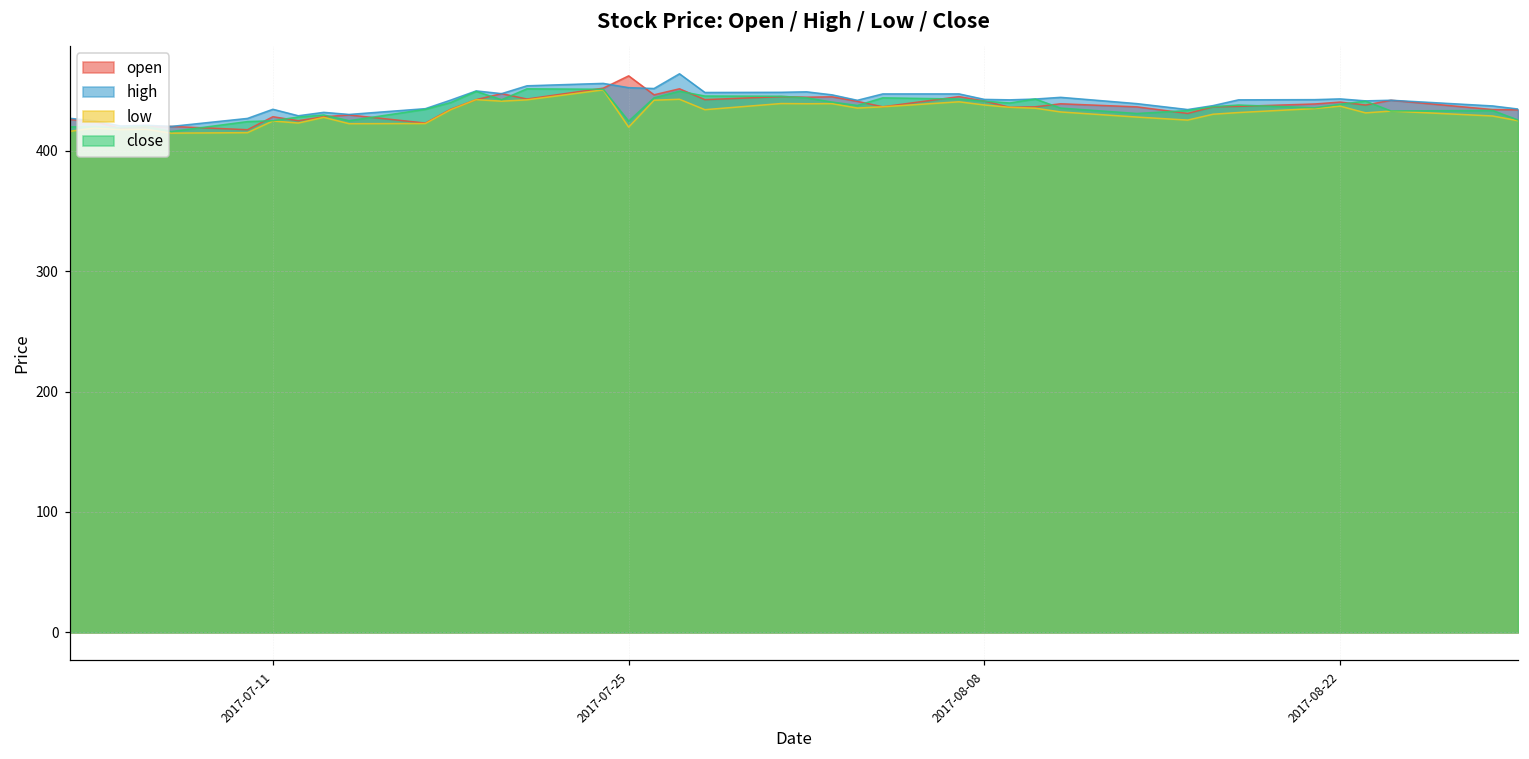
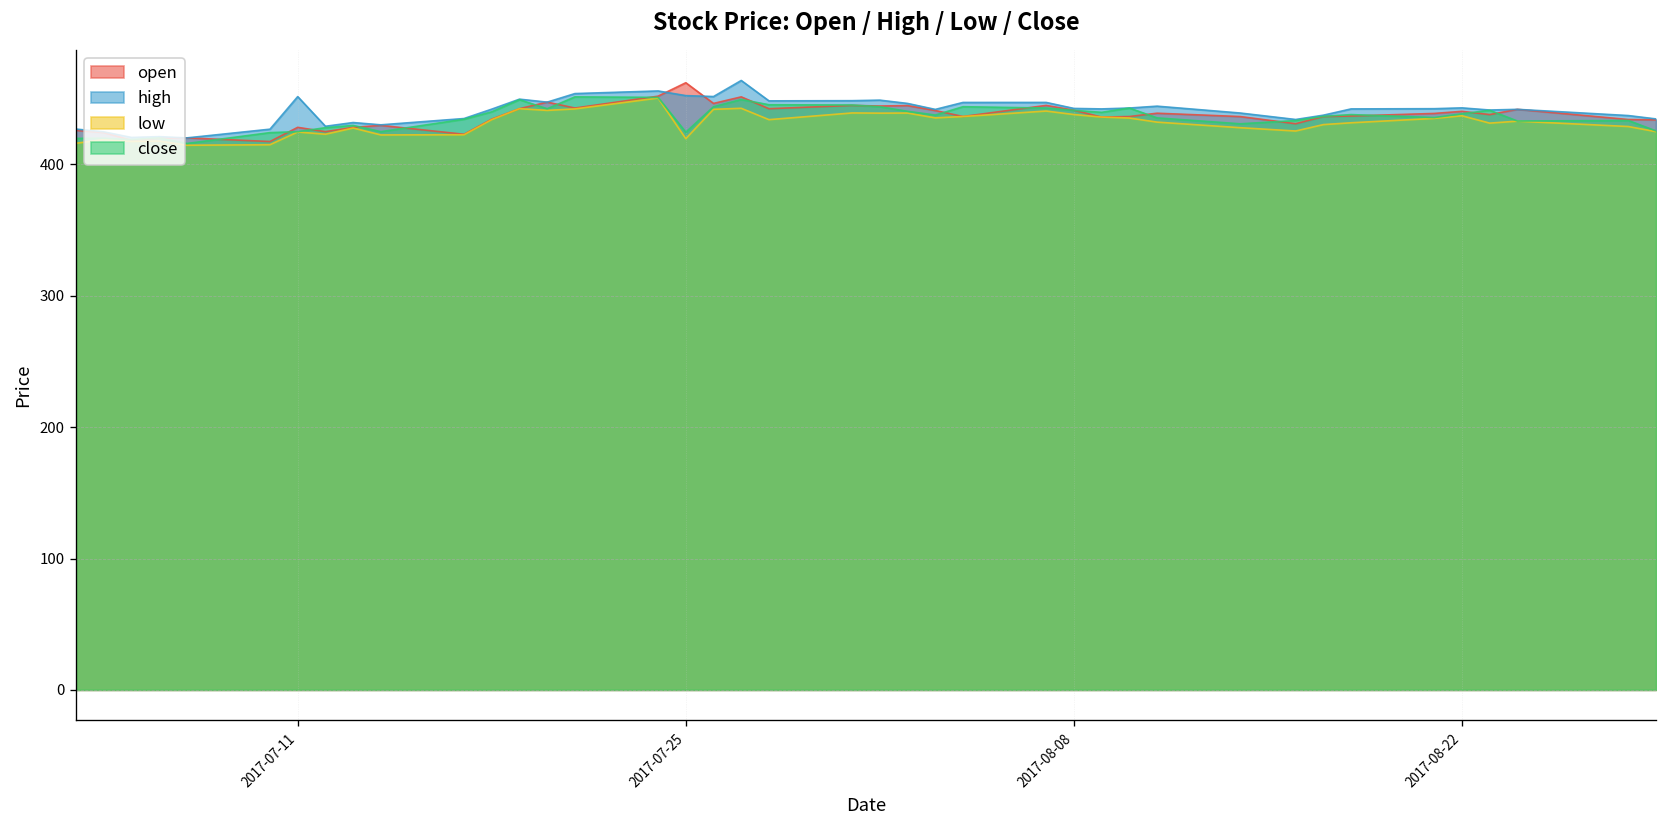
  {
    "open": {
      "2017-07-11": 428,
      "2017-07-25": 462
    },
    "high": {
-     "2017-07-11": 435,
+     "2017-07-11": 452,
      "2017-07-25": 452,
      "2017-08-22": 443
    },
    "low": {
      "2017-07-25": 420,
      "2017-08-08": 438
    },
    "close": {
      "2017-07-25": 425
    }
  }
